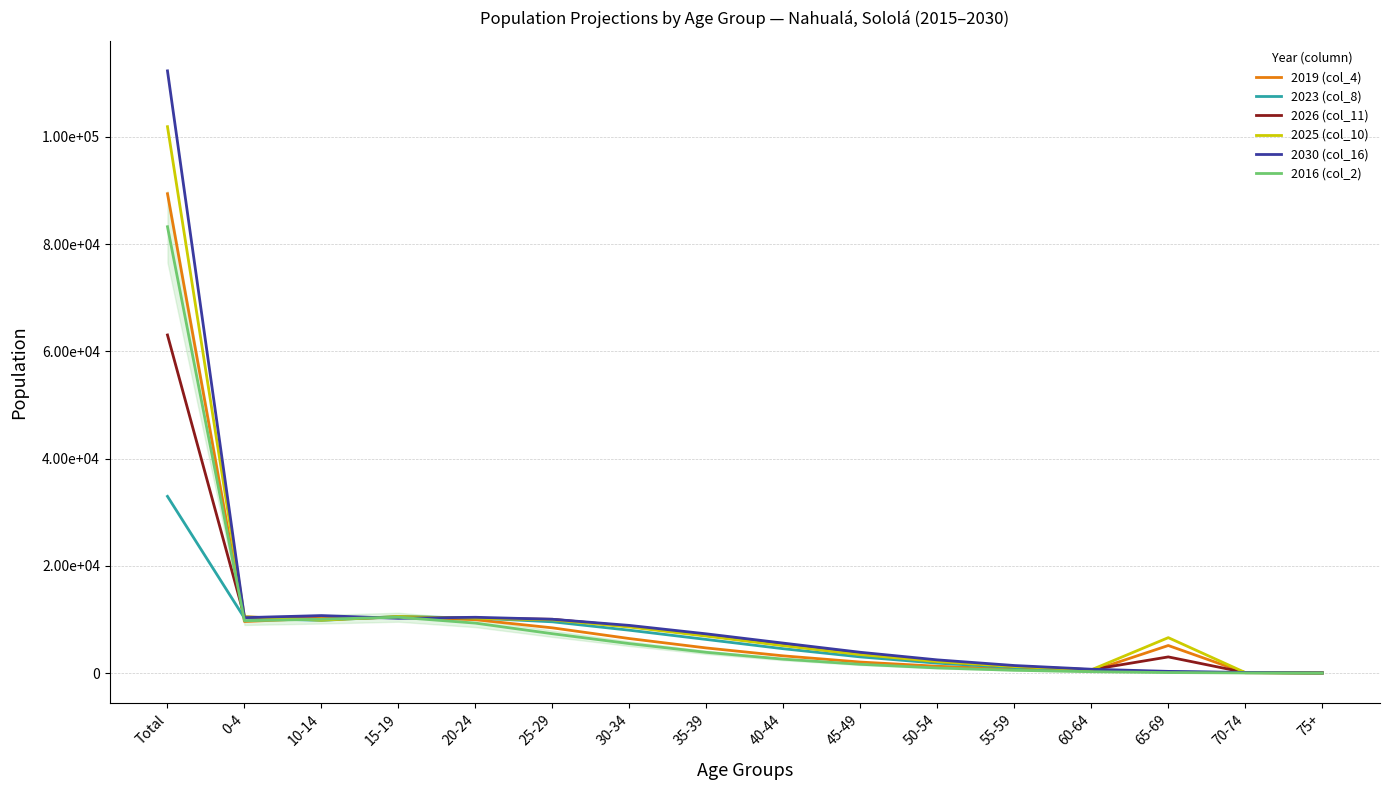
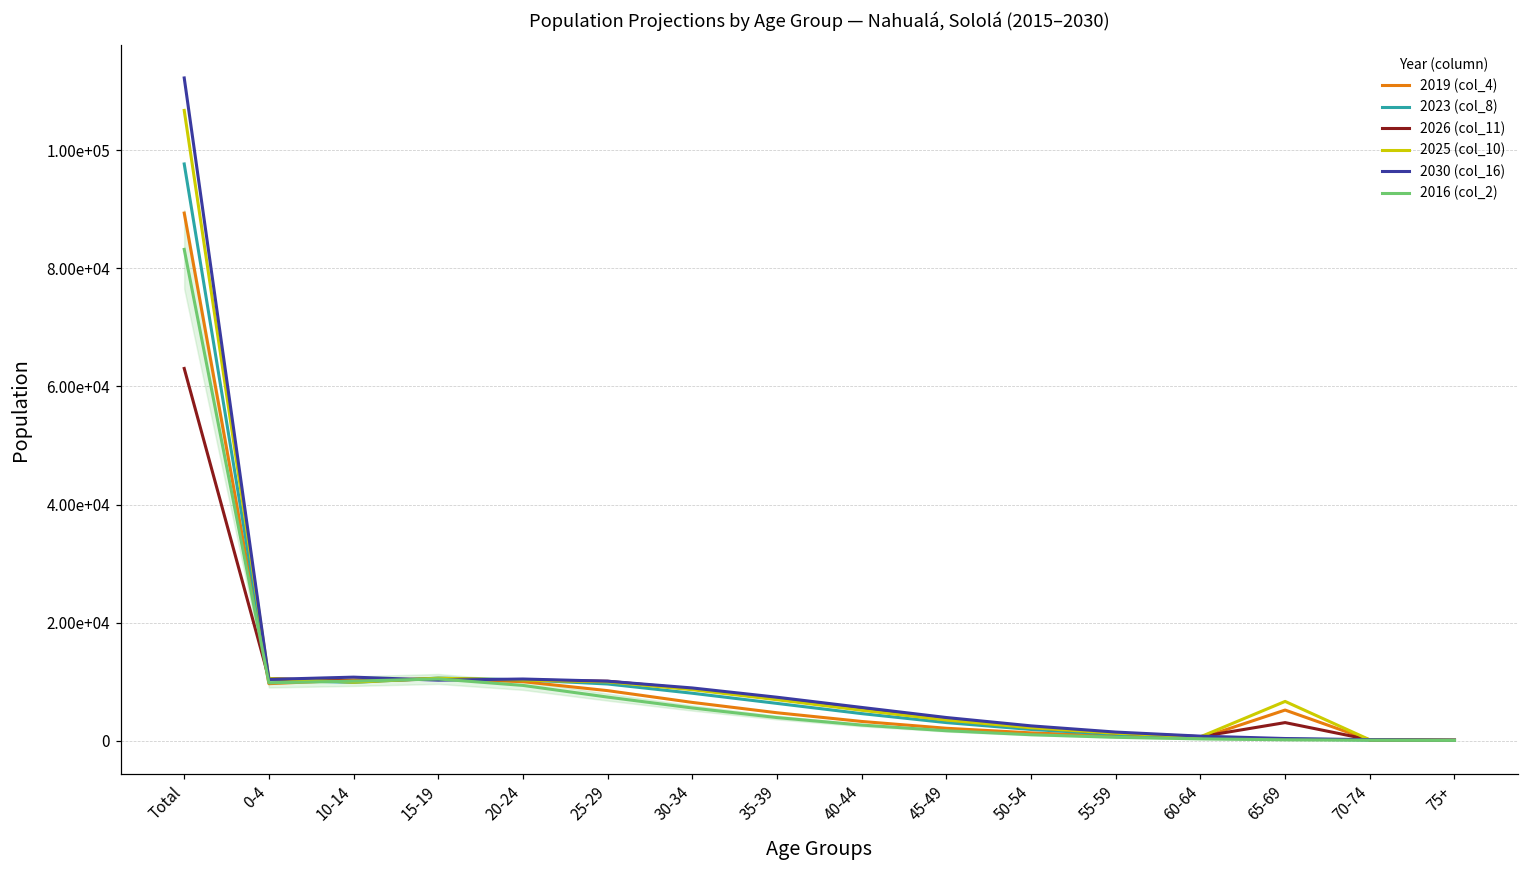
  {
    "2019 (col_4)": {
      "Total": 89000,
      "25-29": 8000,
      "30-34": 6000,
      "35-39": 5000,
      "65-69": 5000
    },
    "2023 (col_8)": {
-     "Total": 33000,
+     "Total": 98000,
      "30-34": 8000,
      "35-39": 6000,
      "40-44": 5000
    },
    "2026 (col_11)": {
      "Total": 63000,
      "65-69": 3000
    },
    "2025 (col_10)": {
-     "Total": 102000,
+     "Total": 107000,
      "65-69": 7000
    },
    "2030 (col_16)": {
      "Total": 112000
    }
  }
